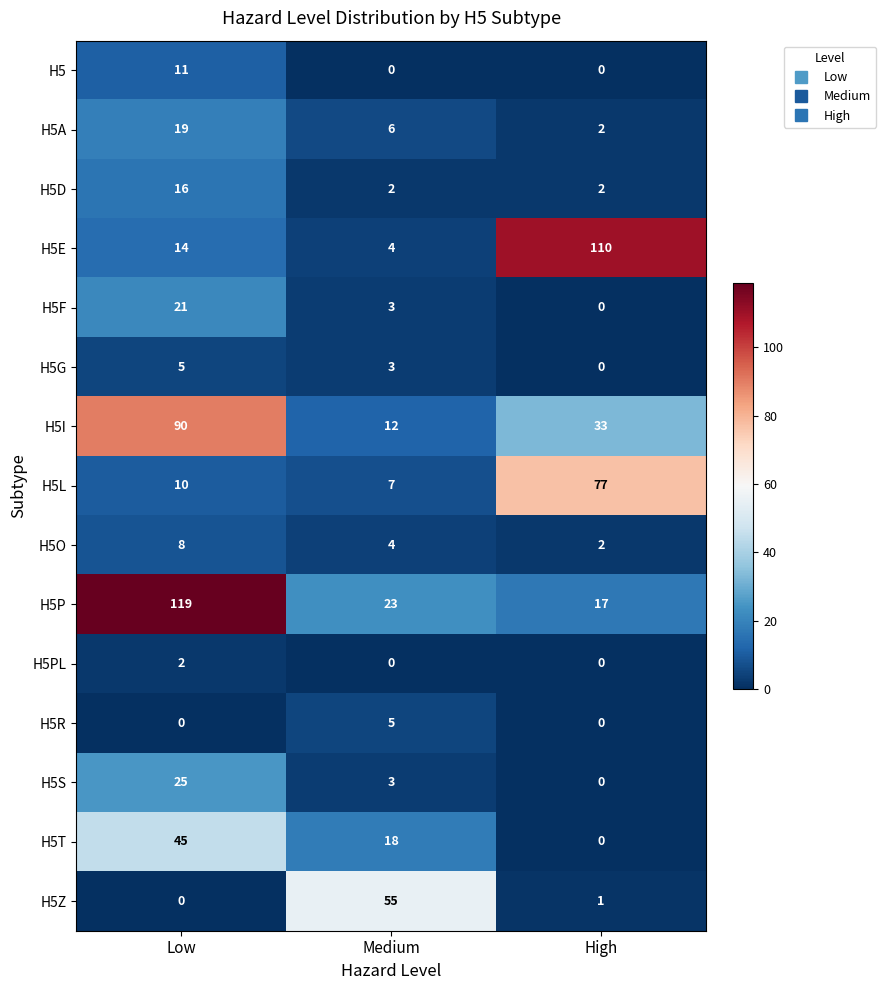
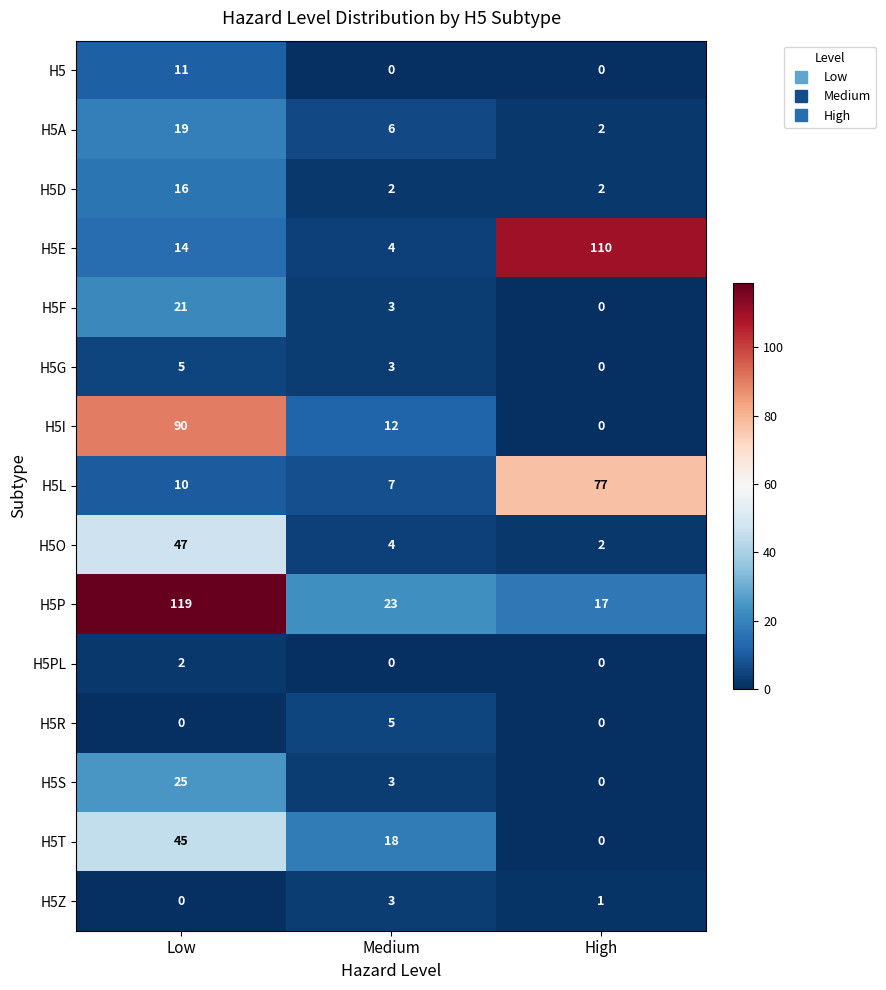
  {
    "H5": {
      "Low": 11,
      "Medium": 0,
      "High": 0
    },
    "H5A": {
      "Low": 19,
      "Medium": 6,
      "High": 2
    },
    "H5D": {
      "Low": 16,
      "Medium": 2,
      "High": 2
    },
    "H5E": {
      "Low": 14,
      "Medium": 4,
      "High": 110
    },
    "H5F": {
      "Low": 21,
      "Medium": 3,
      "High": 0
    },
    "H5G": {
      "Low": 5,
      "Medium": 3,
      "High": 0
    },
    "H5I": {
      "Low": 90,
      "Medium": 12,
-     "High": 33
+     "High": 0
    },
    "H5L": {
      "Low": 10,
      "Medium": 7,
      "High": 77
    },
    "H5O": {
-     "Low": 8,
+     "Low": 47,
      "Medium": 4,
      "High": 2
    },
    "H5P": {
      "Low": 119,
      "Medium": 23,
      "High": 17
    },
    "H5PL": {
      "Low": 2,
      "Medium": 0,
      "High": 0
    },
    "H5R": {
      "Low": 0,
      "Medium": 5,
      "High": 0
    },
    "H5S": {
      "Low": 25,
      "Medium": 3,
      "High": 0
    },
    "H5T": {
      "Low": 45,
      "Medium": 18,
      "High": 0
    },
    "H5Z": {
      "Low": 0,
-     "Medium": 55,
+     "Medium": 3,
      "High": 1
    }
  }
